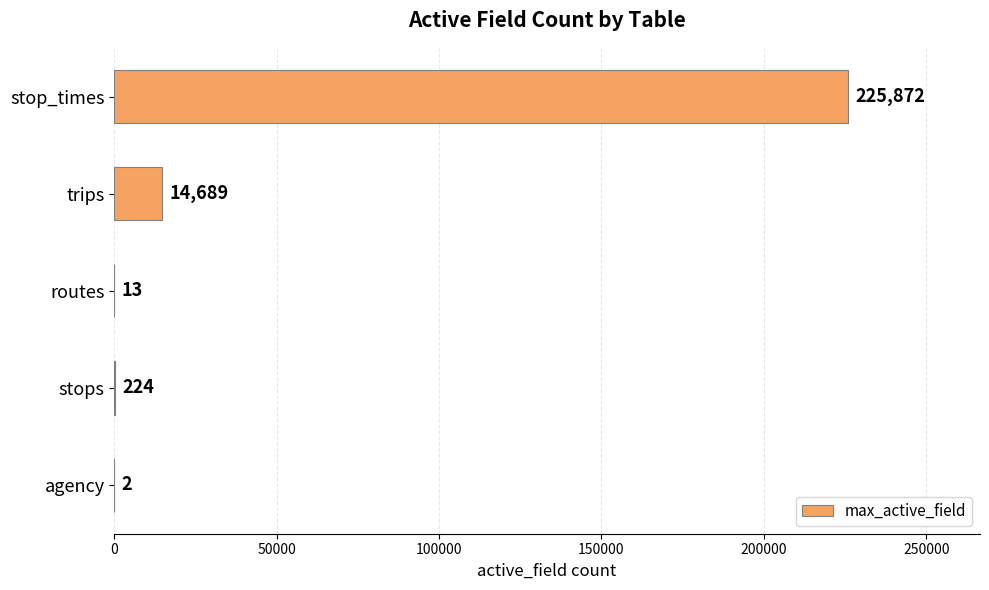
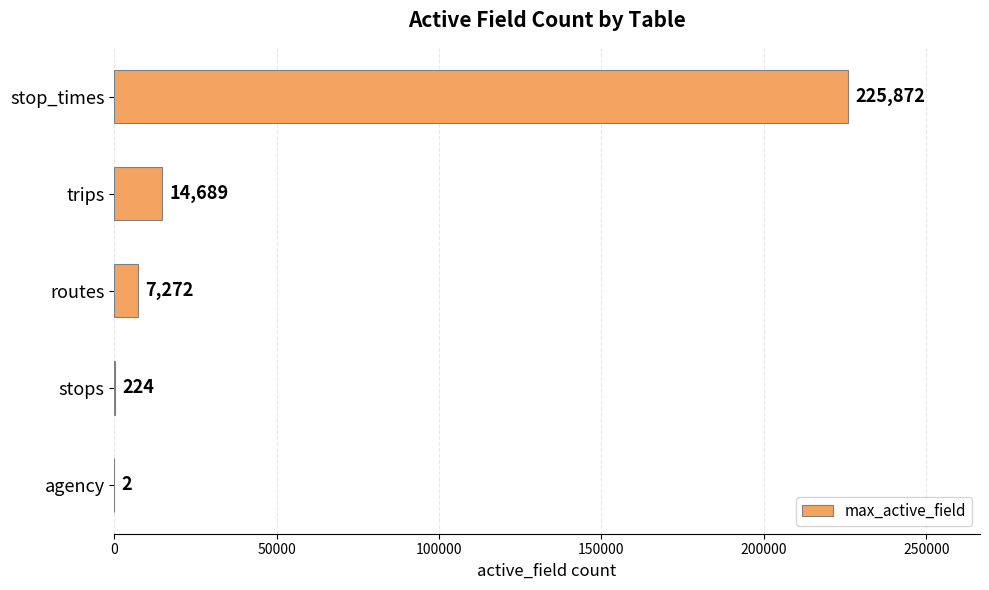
  {
    "stop_times": "225,872",
    "trips": "14,689",
-   "routes": "13",
+   "routes": "7,272",
    "stops": "224",
    "agency": "2"
  }
